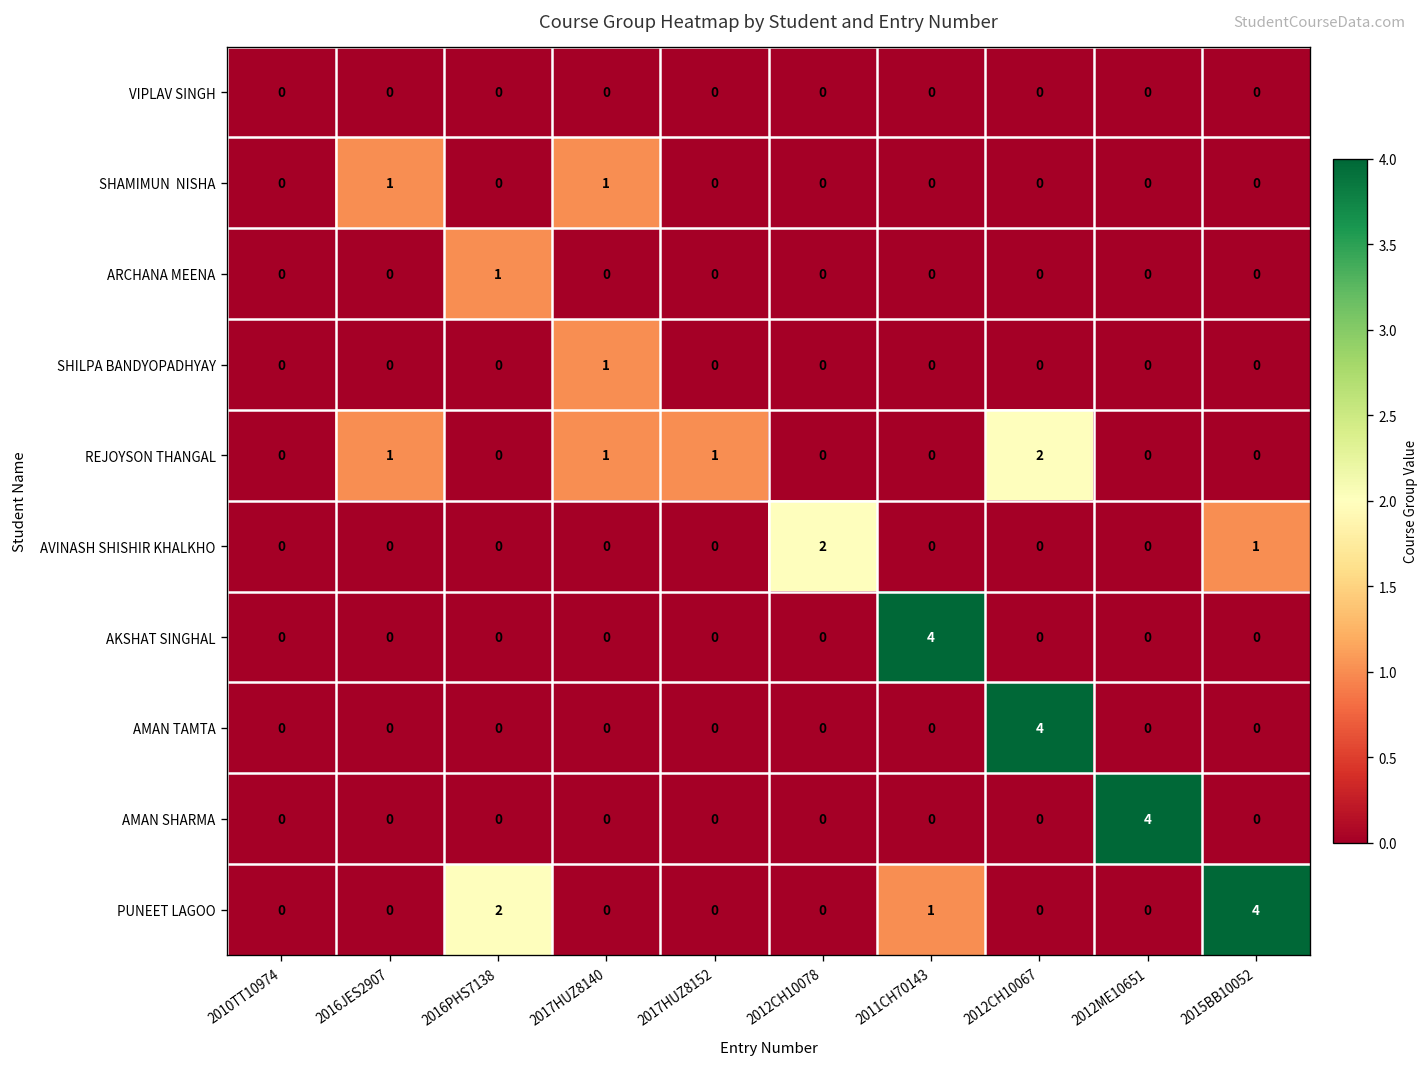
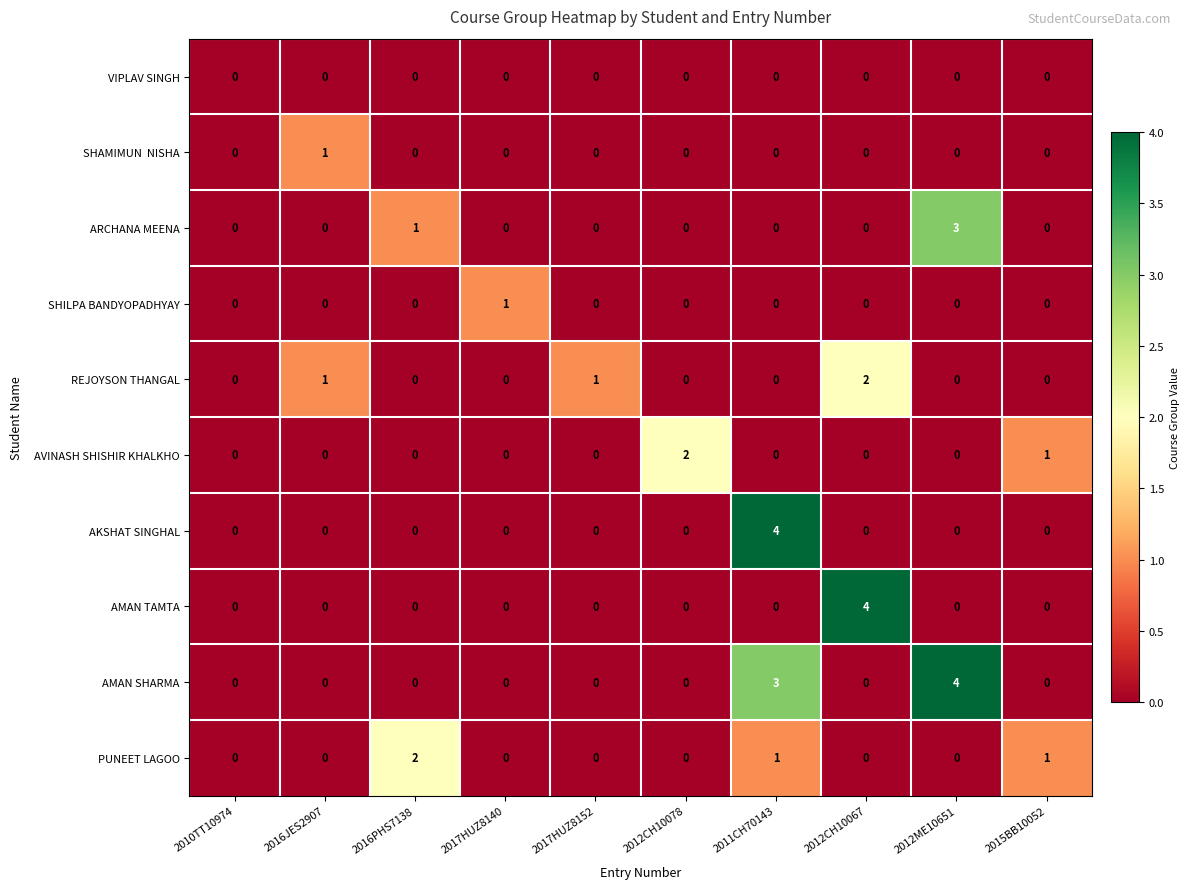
  {
    "VIPLAV SINGH": {
      "2010TT10974": 0,
      "2016JES2907": 0,
      "2016PHS7138": 0,
      "2017HUZ8140": 0,
      "2017HUZ8152": 0,
      "2012CH10078": 0,
      "2011CH70143": 0,
      "2012CH10067": 0,
      "2012ME10651": 0,
      "2015BB10052": 0
    },
    "SHAMIMUN NISHA": {
      "2010TT10974": 0,
      "2016JES2907": 1,
      "2016PHS7138": 0,
-     "2017HUZ8140": 1,
+     "2017HUZ8140": 0,
      "2017HUZ8152": 0,
      "2012CH10078": 0,
      "2011CH70143": 0,
      "2012CH10067": 0,
      "2012ME10651": 0,
      "2015BB10052": 0
    },
    "ARCHANA MEENA": {
      "2010TT10974": 0,
      "2016JES2907": 0,
      "2016PHS7138": 1,
      "2017HUZ8140": 0,
      "2017HUZ8152": 0,
      "2012CH10078": 0,
      "2011CH70143": 0,
      "2012CH10067": 0,
-     "2012ME10651": 0,
+     "2012ME10651": 3,
      "2015BB10052": 0
    },
    "SHILPA BANDYOPADHYAY": {
      "2010TT10974": 0,
      "2016JES2907": 0,
      "2016PHS7138": 0,
      "2017HUZ8140": 1,
      "2017HUZ8152": 0,
      "2012CH10078": 0,
      "2011CH70143": 0,
      "2012CH10067": 0,
      "2012ME10651": 0,
      "2015BB10052": 0
    },
    "REJOYSON THANGAL": {
      "2010TT10974": 0,
      "2016JES2907": 1,
      "2016PHS7138": 0,
-     "2017HUZ8140": 1,
+     "2017HUZ8140": 0,
      "2017HUZ8152": 1,
      "2012CH10078": 0,
      "2011CH70143": 0,
      "2012CH10067": 2,
      "2012ME10651": 0,
      "2015BB10052": 0
    },
    "AVINASH SHISHIR KHALKHO": {
      "2010TT10974": 0,
      "2016JES2907": 0,
      "2016PHS7138": 0,
      "2017HUZ8140": 0,
      "2017HUZ8152": 0,
      "2012CH10078": 2,
      "2011CH70143": 0,
      "2012CH10067": 0,
      "2012ME10651": 0,
      "2015BB10052": 1
    },
    "AKSHAT SINGHAL": {
      "2010TT10974": 0,
      "2016JES2907": 0,
      "2016PHS7138": 0,
      "2017HUZ8140": 0,
      "2017HUZ8152": 0,
      "2012CH10078": 0,
      "2011CH70143": 4,
      "2012CH10067": 0,
      "2012ME10651": 0,
      "2015BB10052": 0
    },
    "AMAN TAMTA": {
      "2010TT10974": 0,
      "2016JES2907": 0,
      "2016PHS7138": 0,
      "2017HUZ8140": 0,
      "2017HUZ8152": 0,
      "2012CH10078": 0,
      "2011CH70143": 0,
      "2012CH10067": 4,
      "2012ME10651": 0,
      "2015BB10052": 0
    },
    "AMAN SHARMA": {
      "2010TT10974": 0,
      "2016JES2907": 0,
      "2016PHS7138": 0,
      "2017HUZ8140": 0,
      "2017HUZ8152": 0,
      "2012CH10078": 0,
-     "2011CH70143": 0,
+     "2011CH70143": 3,
      "2012CH10067": 0,
      "2012ME10651": 4,
      "2015BB10052": 0
    },
    "PUNEET LAGOO": {
      "2010TT10974": 0,
      "2016JES2907": 0,
      "2016PHS7138": 2,
      "2017HUZ8140": 0,
      "2017HUZ8152": 0,
      "2012CH10078": 0,
      "2011CH70143": 1,
      "2012CH10067": 0,
      "2012ME10651": 0,
-     "2015BB10052": 4
+     "2015BB10052": 1
    }
  }
